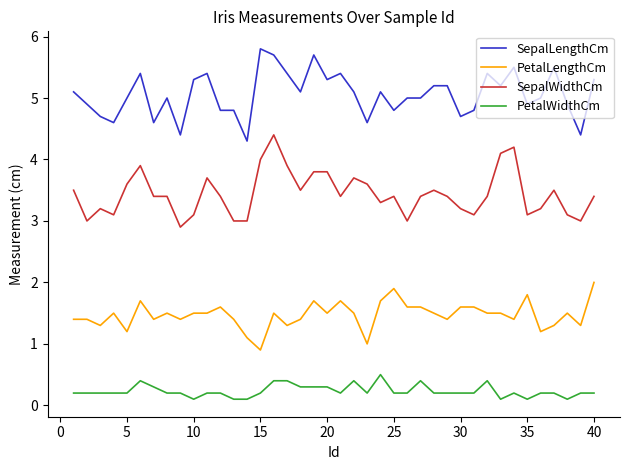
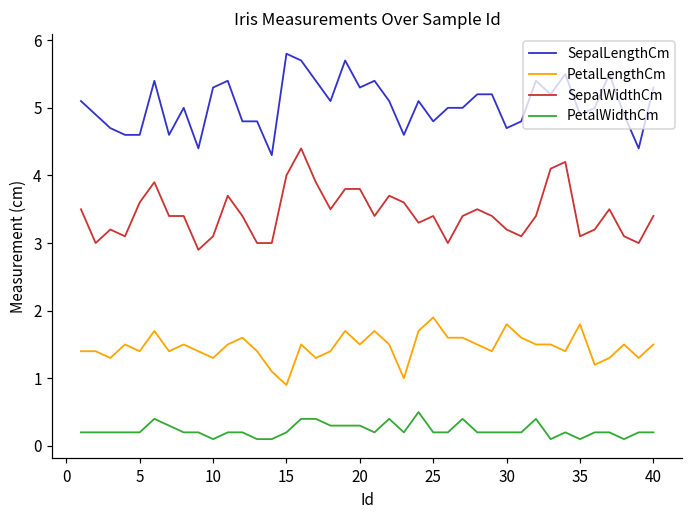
  {
    "SepalLengthCm": {
-     "5": 5.0,
+     "5": 4.6,
      "10": 5.3,
      "15": 5.8,
      "20": 5.3,
      "25": 4.8,
      "30": 4.7
    },
    "PetalLengthCm": {
-     "5": 1.2,
-     "10": 1.5,
+     "5": 1.4,
+     "10": 1.3,
      "15": 0.9,
      "20": 1.5,
      "25": 1.9,
-     "30": 1.6,
+     "30": 1.8,
      "35": 1.8,
-     "40": 2.0
+     "40": 1.5
    },
    "SepalWidthCm": {
      "5": 3.6,
      "10": 3.1,
      "15": 4.0,
      "20": 3.8,
      "25": 3.4,
      "30": 3.2,
      "35": 3.1,
      "40": 3.4
    },
    "PetalWidthCm": {
      "5": 0.2,
      "10": 0.1,
      "15": 0.2,
      "20": 0.3,
      "25": 0.2,
      "30": 0.2,
      "35": 0.1,
      "40": 0.2
    }
  }
